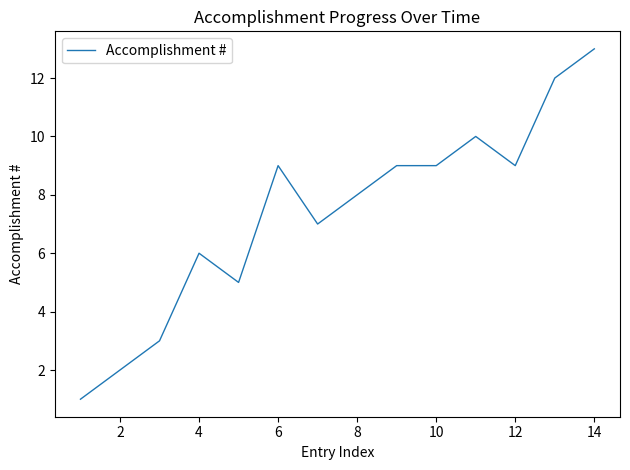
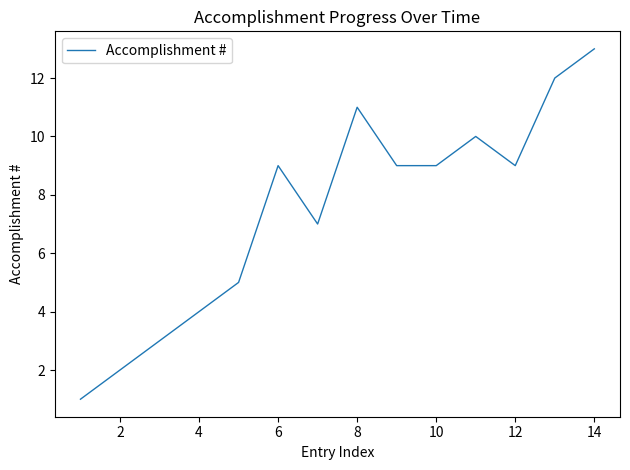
  {
    "2": 2,
-   "4": 6,
+   "4": 4,
    "6": 9,
-   "8": 8,
+   "8": 11,
    "10": 9,
    "12": 9,
    "14": 13
  }
